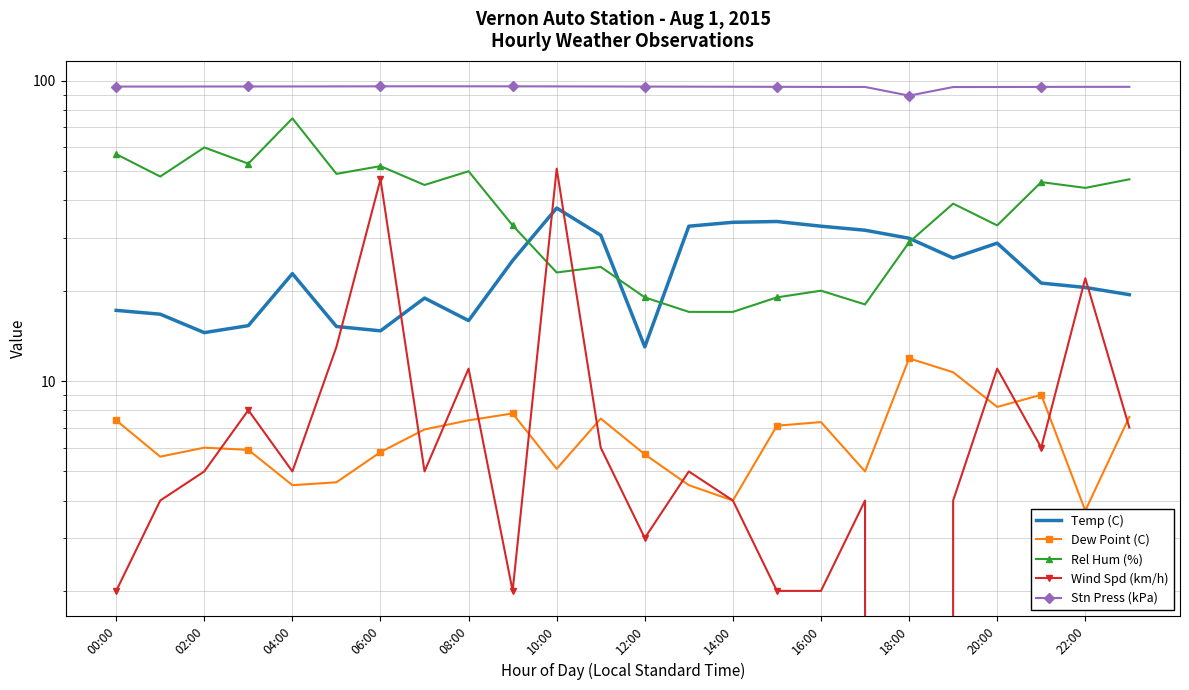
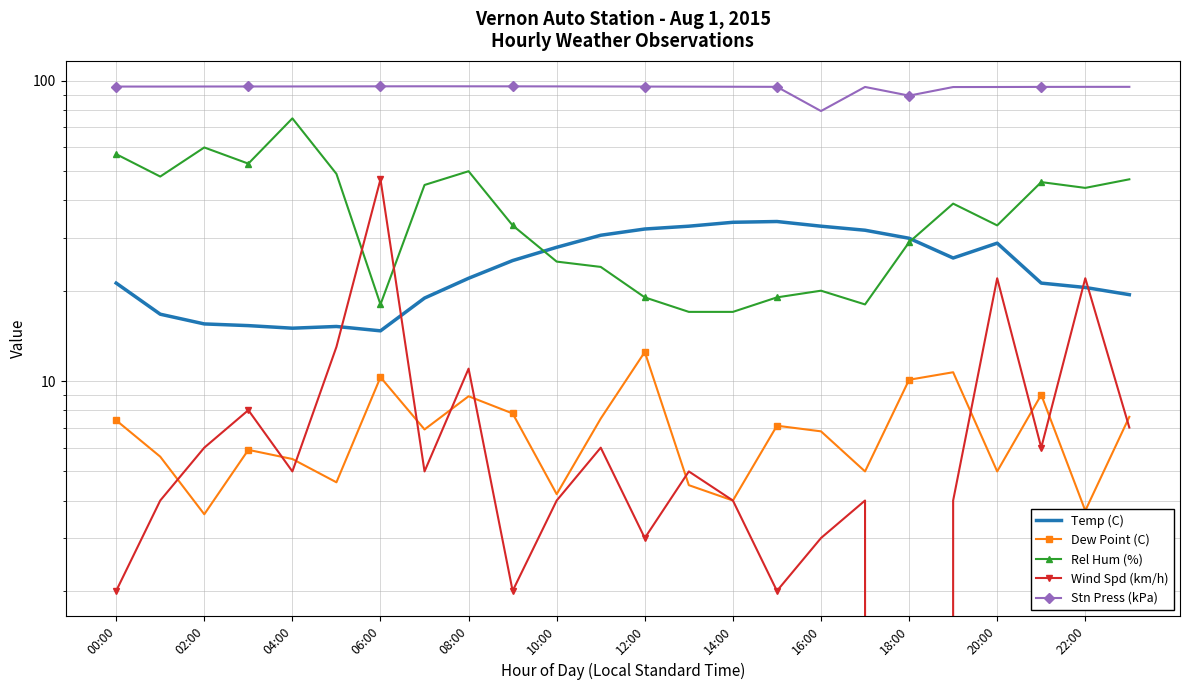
  {
    "Temp (C)": {
-     "00:00": 17,
-     "02:00": 15,
-     "04:00": 23,
+     "00:00": 21,
+     "02:00": 16,
+     "04:00": 15,
      "06:00": 15,
-     "08:00": 16,
-     "10:00": 38,
-     "12:00": 13.0,
+     "08:00": 22,
+     "10:00": 28,
+     "12:00": 32,
      "14:00": 34,
      "16:00": 33,
      "18:00": 30,
      "20:00": 29,
      "22:00": 21
    },
    "Dew Point (C)": {
      "00:00": 7.4,
-     "02:00": 6.0,
-     "04:00": 4.5,
-     "06:00": 5.8,
-     "08:00": 7.4,
-     "10:00": 5.1,
-     "12:00": 5.7,
-     "16:00": 7.3,
-     "18:00": 11.9,
-     "20:00": 8.2
+     "02:00": 3.6,
+     "04:00": 5.5,
+     "06:00": 10.3,
+     "08:00": 8.9,
+     "10:00": 4.2,
+     "12:00": 12.5,
+     "16:00": 6.8,
+     "18:00": 10.1,
+     "20:00": 5.0
    },
    "Rel Hum (%)": {
      "00:00": 57,
      "02:00": 60,
      "04:00": 75,
-     "06:00": 52,
+     "06:00": 18,
      "08:00": 50,
-     "10:00": 23,
+     "10:00": 25,
      "12:00": 19,
      "14:00": 17,
      "16:00": 20,
      "18:00": 29,
      "20:00": 33,
      "22:00": 44
    },
    "Wind Spd (km/h)": {
      "00:00": 2,
-     "02:00": 5,
+     "02:00": 6,
      "04:00": 5,
      "06:00": 47,
      "08:00": 11,
-     "10:00": 51,
+     "10:00": 4,
      "12:00": 3,
-     "16:00": 2,
-     "20:00": 11,
+     "16:00": 3,
+     "20:00": 22,
      "22:00": 22
    },
    "Stn Press (kPa)": {
      "00:00": 96,
      "02:00": 96,
      "04:00": 96,
      "06:00": 96,
      "08:00": 96,
      "10:00": 96,
      "12:00": 96,
      "14:00": 96,
-     "16:00": 95,
+     "16:00": 79,
      "18:00": 89,
      "20:00": 95,
      "22:00": 96
    }
  }
